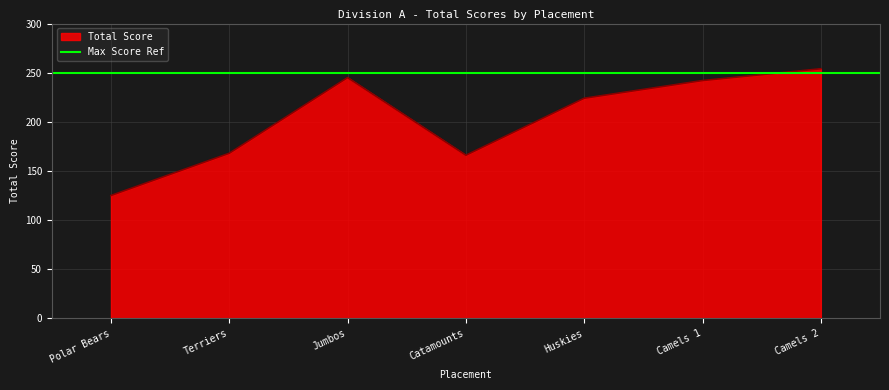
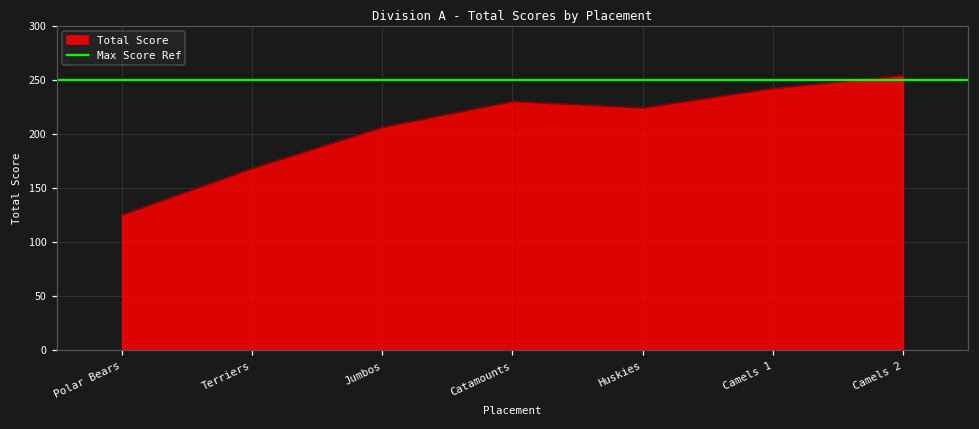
  {
    "Polar Bears": 130,
    "Terriers": 170,
-   "Jumbos": 250,
-   "Catamounts": 170,
+   "Jumbos": 210,
+   "Catamounts": 230,
    "Huskies": 220,
    "Camels 1": 240,
    "Camels 2": 250
  }
